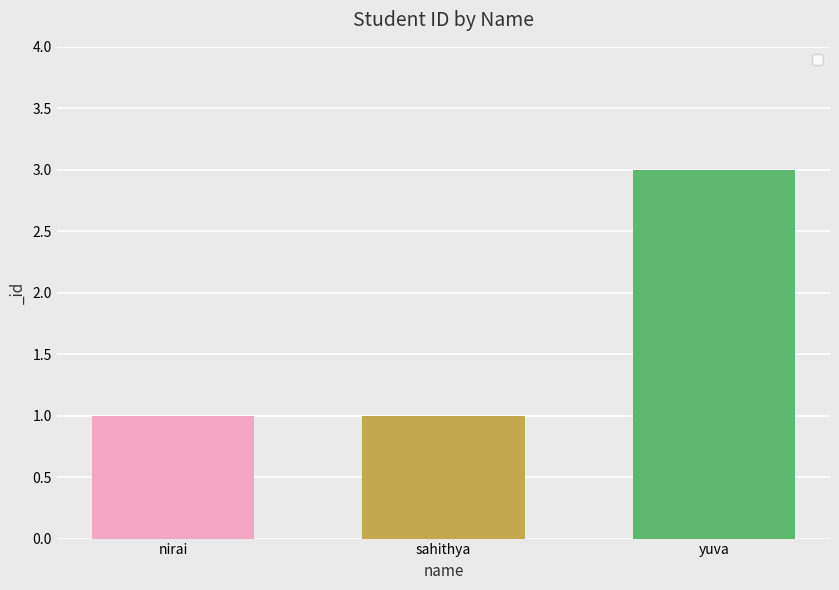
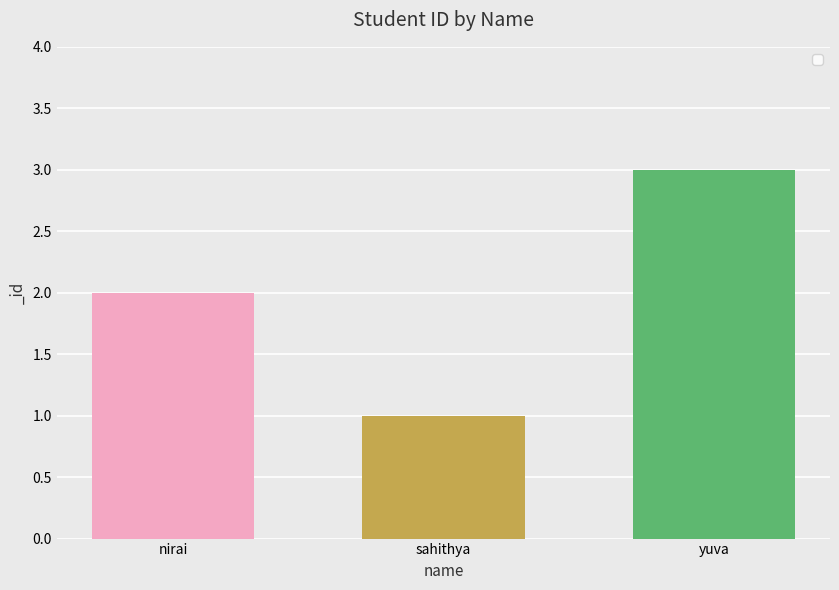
  {
-   "nirai": 1,
+   "nirai": 2,
    "sahithya": 1,
    "yuva": 3
  }
